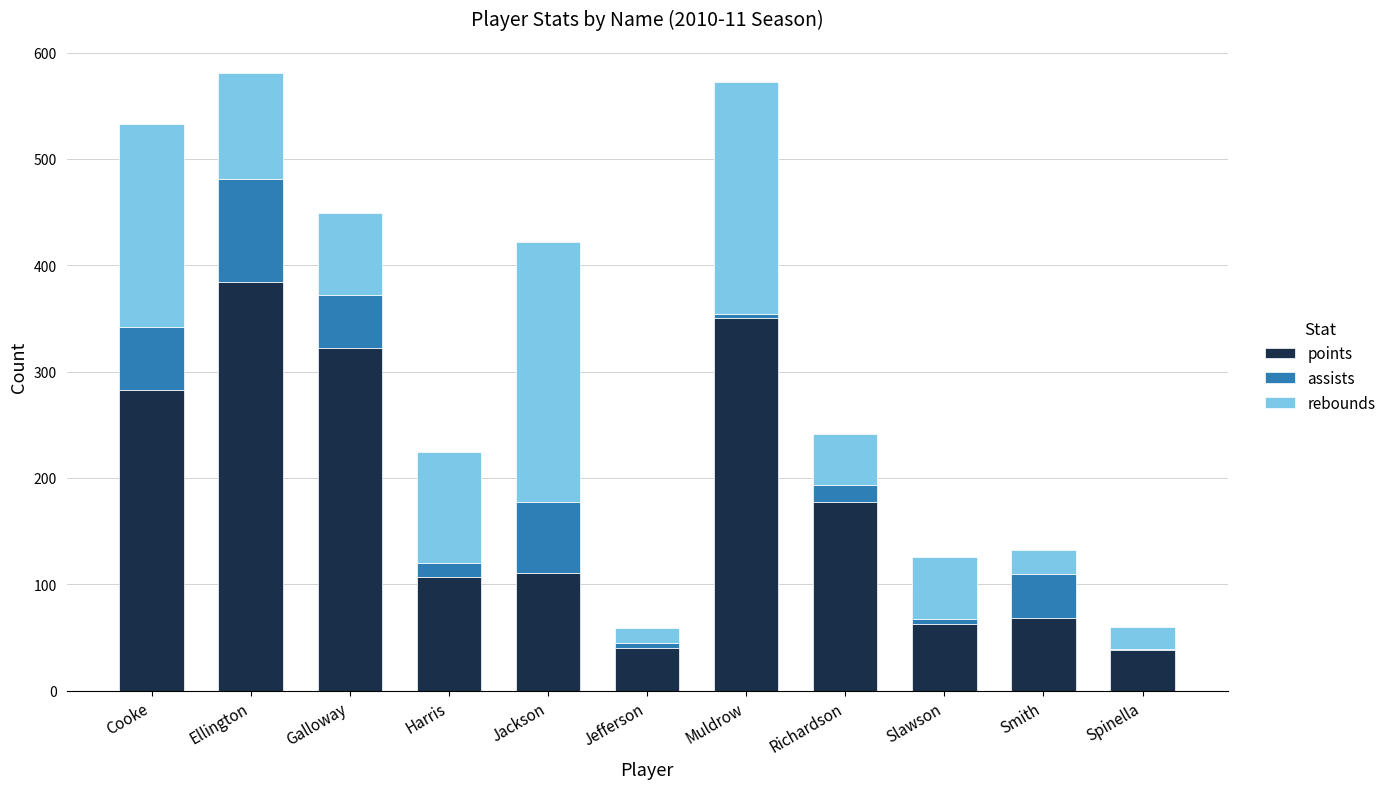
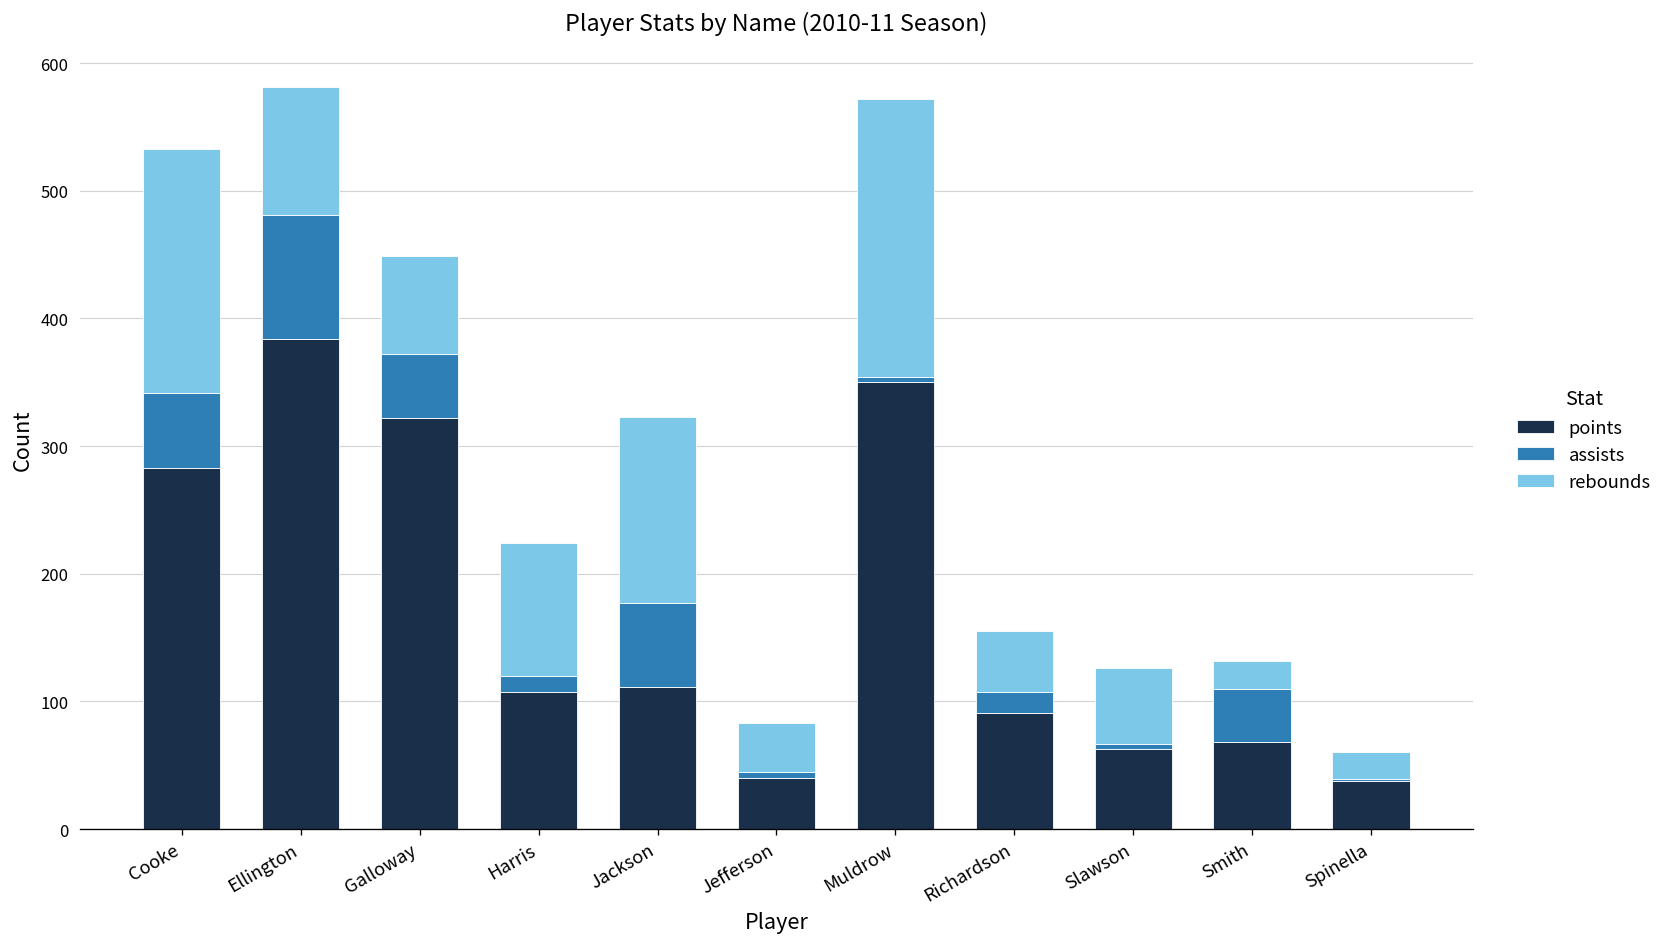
  {
    "points": {
      "Cooke": 283,
      "Ellington": 384,
      "Galloway": 322,
      "Harris": 107,
      "Jackson": 111,
      "Jefferson": 40,
      "Muldrow": 350,
-     "Richardson": 177,
+     "Richardson": 91,
      "Slawson": 63,
      "Smith": 68,
      "Spinella": 38
    },
    "assists": {
      "Cooke": 59,
      "Ellington": 97,
      "Galloway": 50,
      "Harris": 13,
      "Jackson": 66,
      "Jefferson": 5,
      "Muldrow": 4,
      "Richardson": 16,
      "Slawson": 4,
      "Smith": 42
    },
    "rebounds": {
      "Cooke": 191,
      "Ellington": 100,
      "Galloway": 77,
      "Harris": 104,
-     "Jackson": 245,
-     "Jefferson": 14,
+     "Jackson": 146,
+     "Jefferson": 38,
      "Muldrow": 218,
      "Richardson": 48,
      "Slawson": 59,
      "Smith": 22,
      "Spinella": 21
    }
  }
